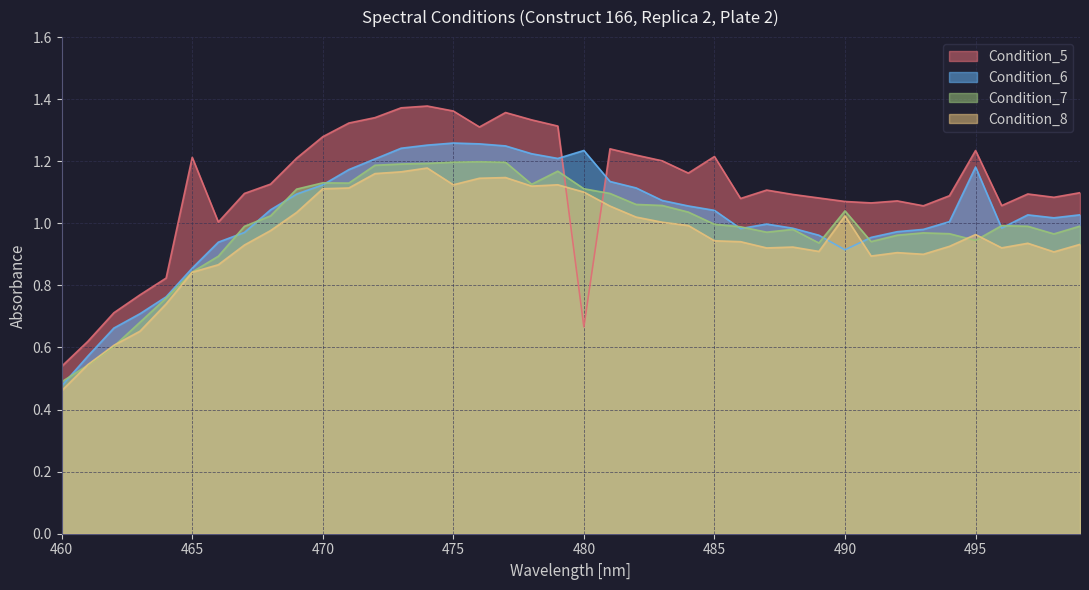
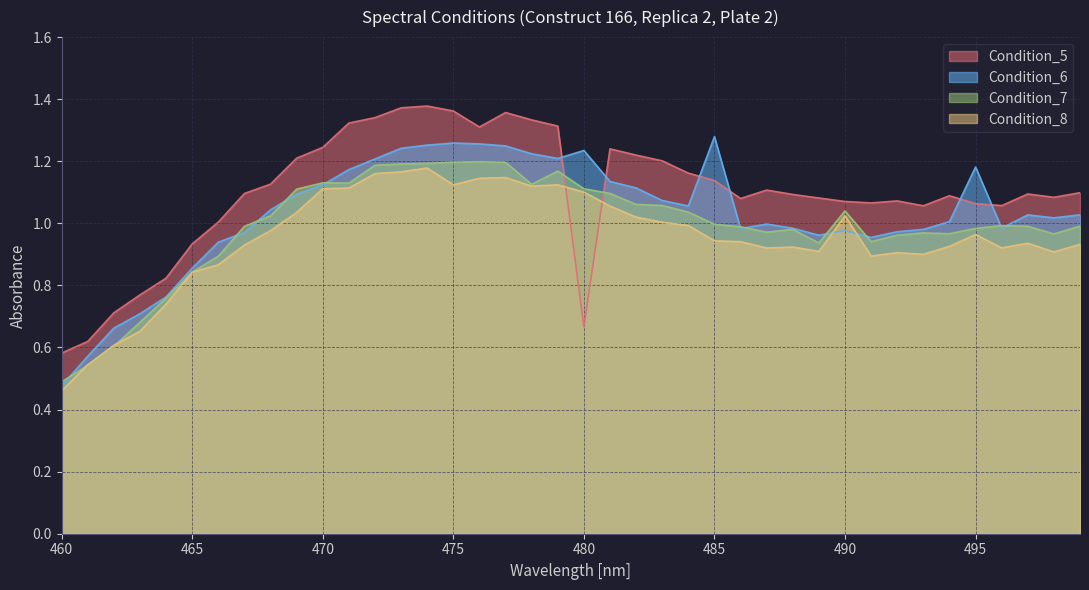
  {
    "Condition_5": {
-     "460": 0.54,
-     "465": 1.21,
-     "470": 1.28,
+     "460": 0.58,
+     "465": 0.93,
+     "470": 1.24,
      "475": 1.36,
      "480": 0.67,
-     "485": 1.22,
+     "485": 1.14,
      "490": 1.07,
-     "495": 1.23
+     "495": 1.06
    },
    "Condition_6": {
      "460": 0.48,
      "465": 0.86,
      "475": 1.26,
      "480": 1.23,
-     "485": 1.04,
-     "490": 0.91,
+     "485": 1.28,
+     "490": 0.98,
      "495": 1.18
    },
    "Condition_7": {
      "460": 0.49,
      "475": 1.20,
      "480": 1.11,
      "485": 1.00,
      "490": 1.04,
-     "495": 0.94
+     "495": 0.98
    },
    "Condition_8": {
      "460": 0.46,
      "470": 1.11,
      "475": 1.12,
      "480": 1.10,
      "485": 0.94,
      "490": 1.02,
      "495": 0.96
    }
  }
